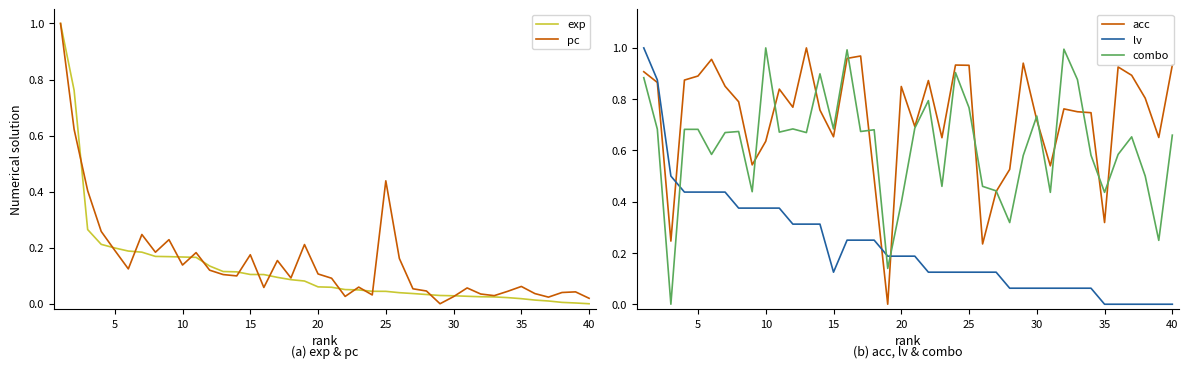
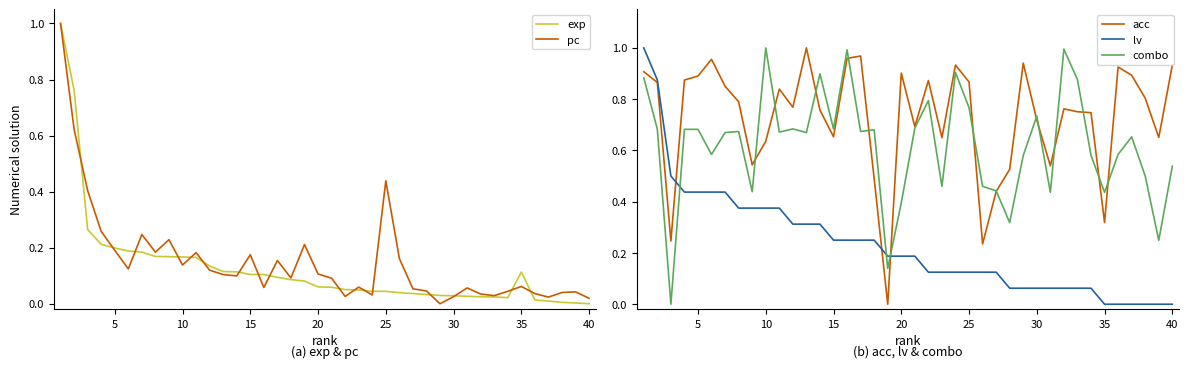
  {
    "(a) exp & pc": {
      "exp": {
        "10": 0.17,
        "15": 0.10,
        "20": 0.06,
        "25": 0.04,
-       "35": 0.02,
+       "35": 0.11,
        "40": 0.00
      },
      "pc": {
        "10": 0.14,
        "15": 0.17,
        "20": 0.11,
        "25": 0.44,
        "35": 0.06,
        "40": 0.02
      }
    },
    "(b) acc, lv & combo": {
      "acc": {
        "5": 0.89,
        "10": 0.64,
        "15": 0.65,
-       "20": 0.85,
-       "25": 0.93,
+       "20": 0.90,
+       "25": 0.87,
        "30": 0.72,
        "35": 0.32
      },
      "lv": {
        "5": 0.44,
        "10": 0.38,
-       "15": 0.13,
+       "15": 0.25,
        "20": 0.19,
        "25": 0.13,
        "30": 0.06,
        "35": 0.00,
        "40": 0.00
      },
      "combo": {
        "5": 0.68,
        "10": 1.00,
        "15": 0.68,
        "20": 0.40,
        "25": 0.77,
        "30": 0.73,
        "35": 0.44,
-       "40": 0.66
+       "40": 0.54
      }
    }
  }
